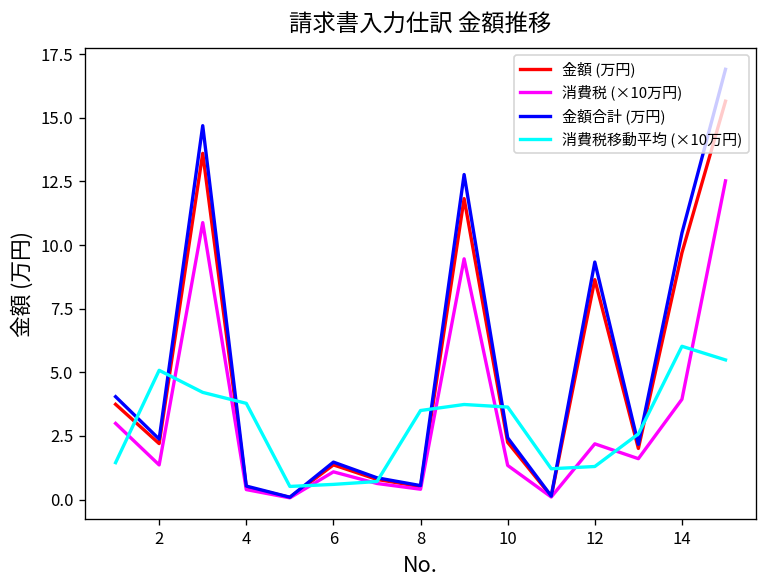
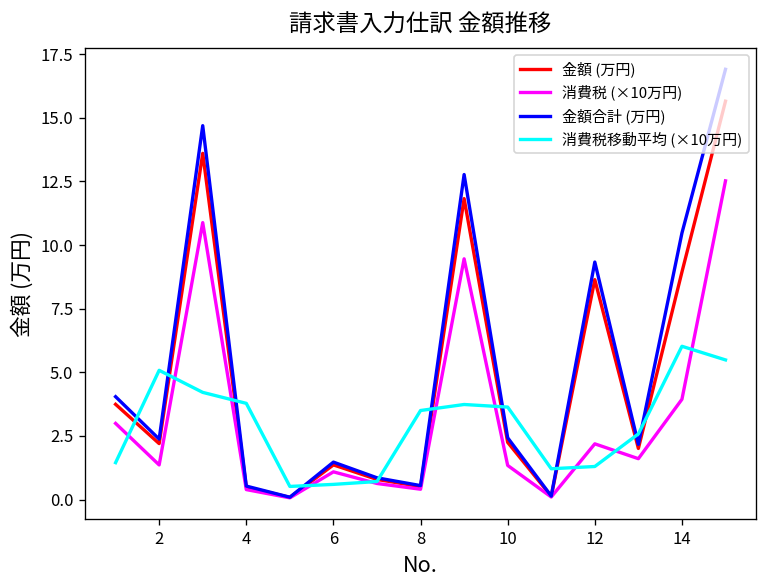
  {
    "金額 (万円)": {
      "2": 2.2,
      "10": 2.3,
      "12": 8.6,
-     "14": 9.7
+     "14": 8.9
    },
    "消費税 (×10万円)": {
      "2": 1.4,
      "6": 1.1,
      "10": 1.3,
      "12": 2.2,
      "14": 3.9
    },
    "金額合計 (万円)": {
      "2": 2.4,
      "10": 2.4,
      "12": 9.3,
      "14": 10.5
    },
    "消費税移動平均 (×10万円)": {
      "2": 5.1,
      "4": 3.8,
      "6": 0.6,
      "8": 3.5,
      "10": 3.6,
      "12": 1.3,
      "14": 6.0
    }
  }
